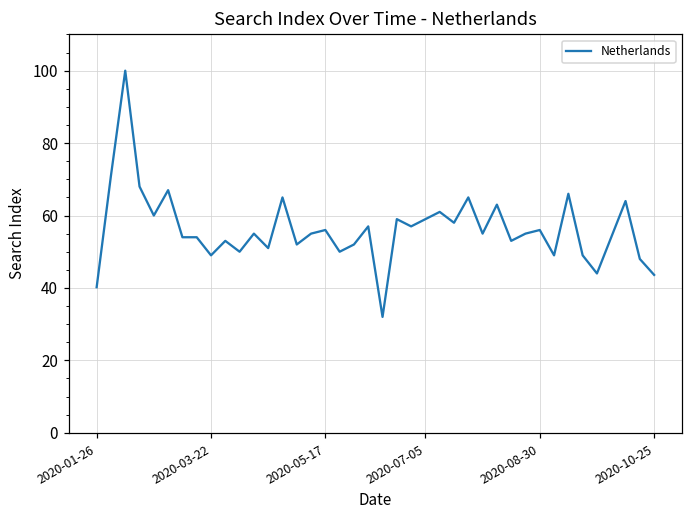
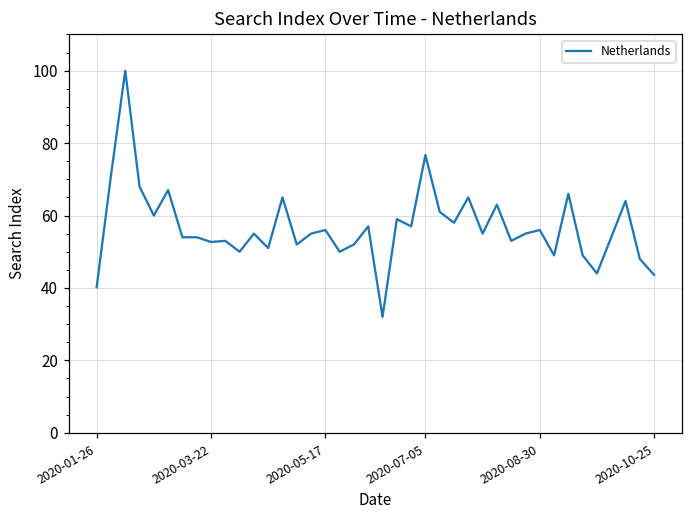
  {
    "2020-01-26": 40,
-   "2020-03-22": 49,
+   "2020-03-22": 53,
    "2020-05-17": 56,
-   "2020-07-05": 59,
+   "2020-07-05": 77,
    "2020-08-30": 56,
    "2020-10-25": 44
  }
